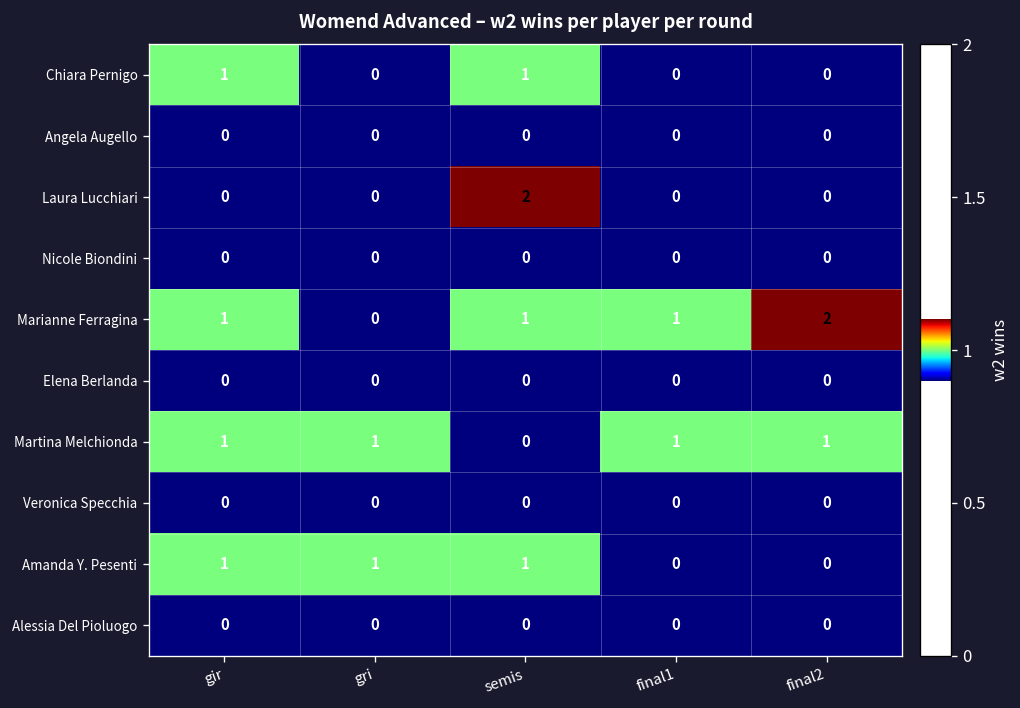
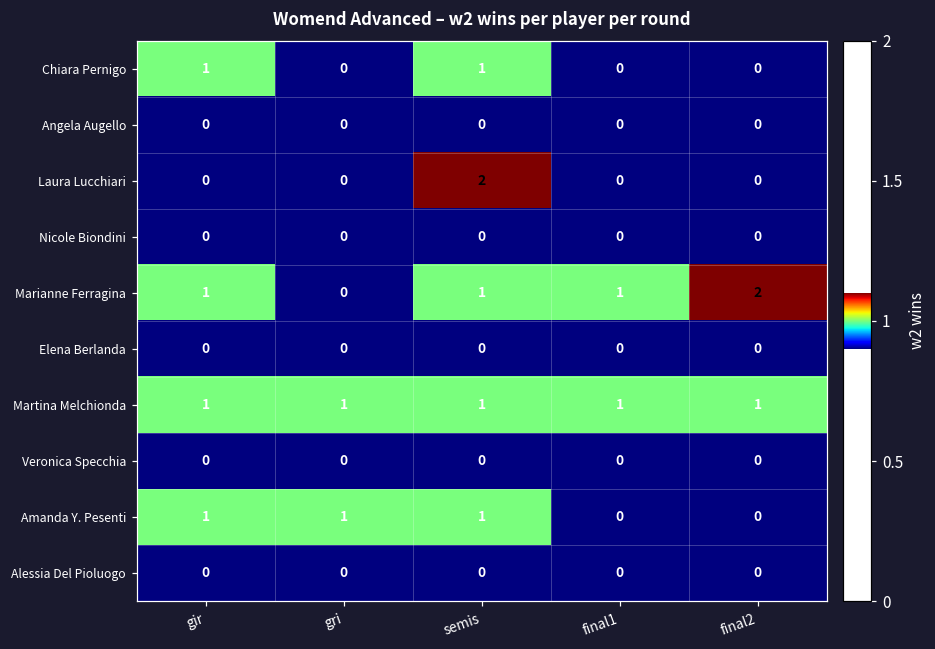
  {
    "Chiara Pernigo": {
      "gir": 1,
      "gri": 0,
      "semis": 1,
      "final1": 0,
      "final2": 0
    },
    "Angela Augello": {
      "gir": 0,
      "gri": 0,
      "semis": 0,
      "final1": 0,
      "final2": 0
    },
    "Laura Lucchiari": {
      "gir": 0,
      "gri": 0,
      "semis": 2,
      "final1": 0,
      "final2": 0
    },
    "Nicole Biondini": {
      "gir": 0,
      "gri": 0,
      "semis": 0,
      "final1": 0,
      "final2": 0
    },
    "Marianne Ferragina": {
      "gir": 1,
      "gri": 0,
      "semis": 1,
      "final1": 1,
      "final2": 2
    },
    "Elena Berlanda": {
      "gir": 0,
      "gri": 0,
      "semis": 0,
      "final1": 0,
      "final2": 0
    },
    "Martina Melchionda": {
      "gir": 1,
      "gri": 1,
-     "semis": 0,
+     "semis": 1,
      "final1": 1,
      "final2": 1
    },
    "Veronica Specchia": {
      "gir": 0,
      "gri": 0,
      "semis": 0,
      "final1": 0,
      "final2": 0
    },
    "Amanda Y. Pesenti": {
      "gir": 1,
      "gri": 1,
      "semis": 1,
      "final1": 0,
      "final2": 0
    },
    "Alessia Del Pioluogo": {
      "gir": 0,
      "gri": 0,
      "semis": 0,
      "final1": 0,
      "final2": 0
    }
  }
